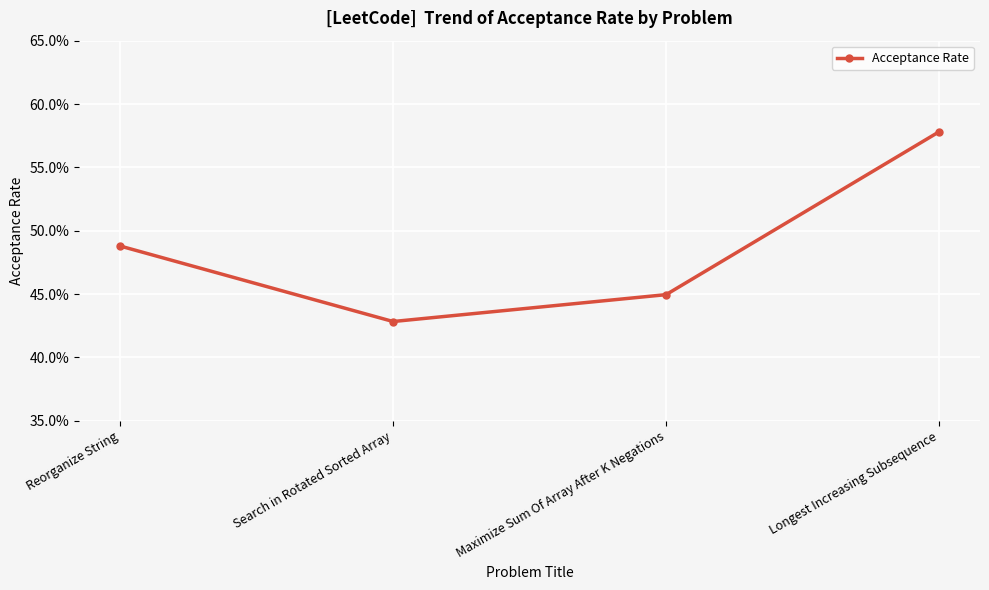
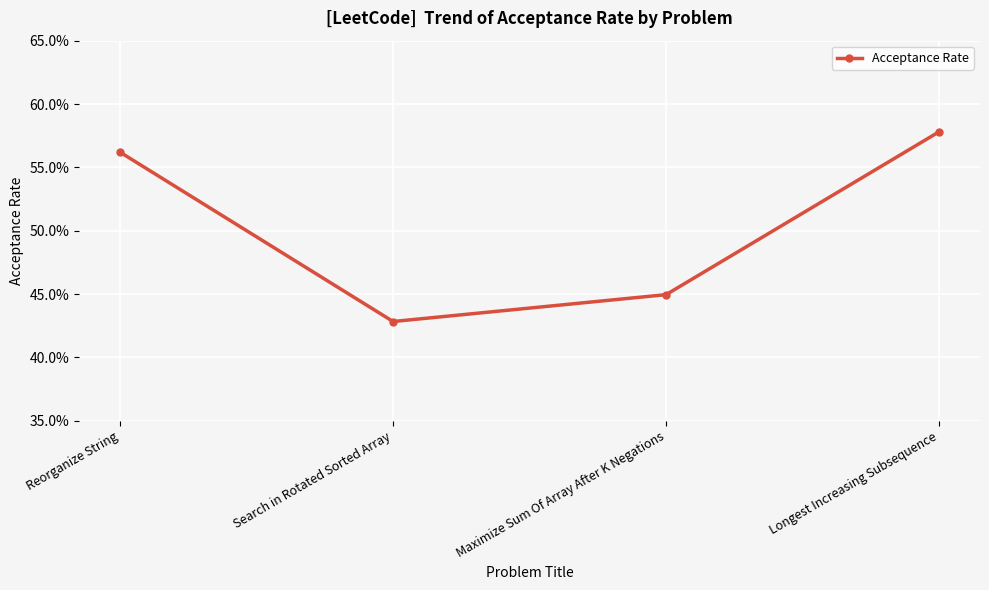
  {
-   "Reorganize String": "48.8%",
+   "Reorganize String": "56.2%",
    "Search in Rotated Sorted Array": "42.8%",
    "Maximize Sum Of Array After K Negations": "45.0%",
    "Longest Increasing Subsequence": "57.8%"
  }
